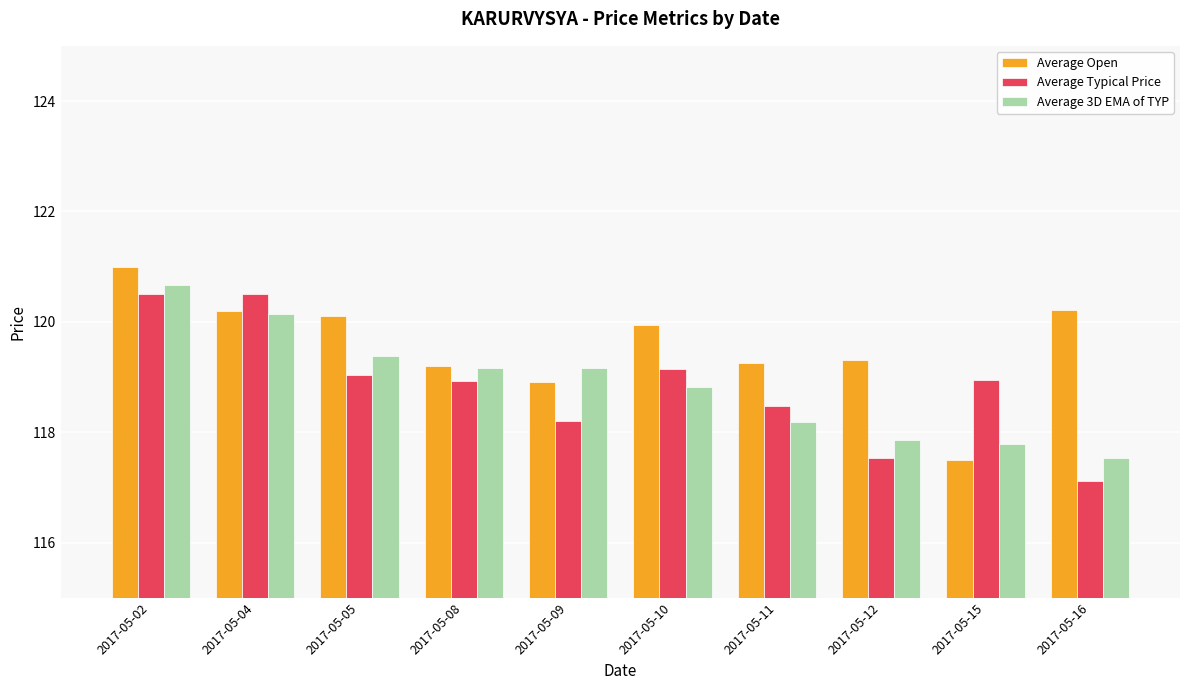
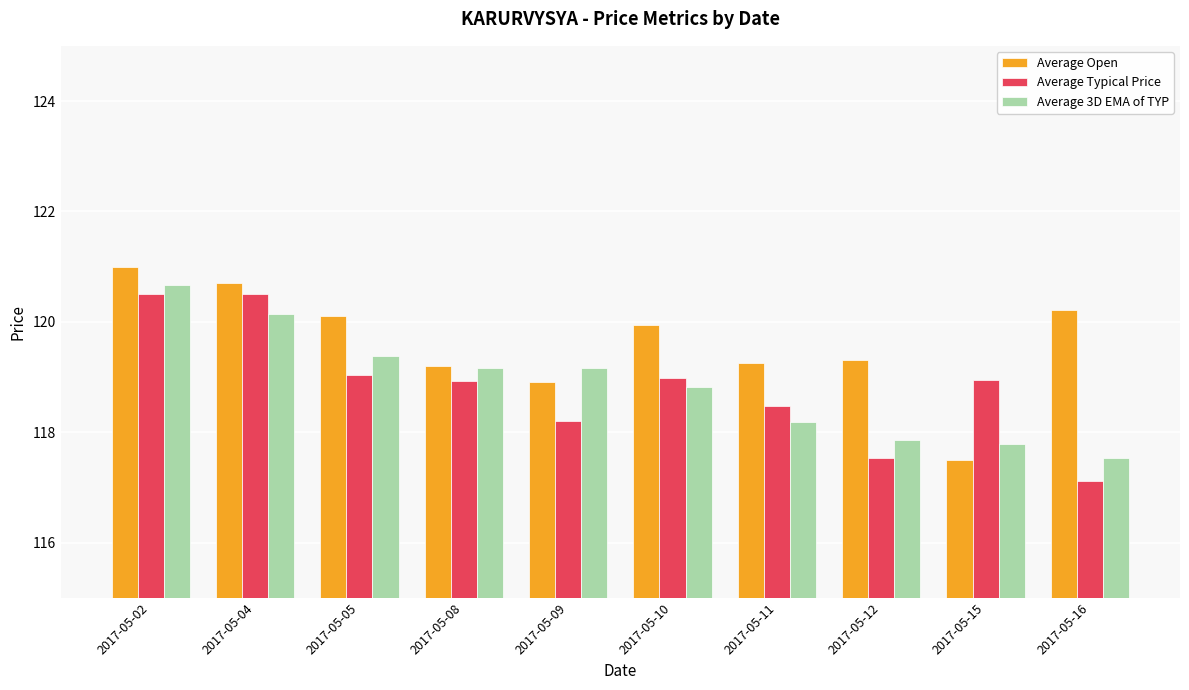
  {
    "Average Open": {
      "2017-05-02": 121.0,
-     "2017-05-04": 120.2,
+     "2017-05-04": 120.7,
      "2017-05-05": 120.1,
      "2017-05-08": 119.2,
      "2017-05-09": 118.9,
      "2017-05-10": 120.0,
      "2017-05-11": 119.3,
      "2017-05-12": 119.3,
      "2017-05-15": 117.5,
      "2017-05-16": 120.2
    },
    "Average Typical Price": {
      "2017-05-02": 120.5,
      "2017-05-04": 120.5,
      "2017-05-05": 119.0,
      "2017-05-08": 118.9,
      "2017-05-09": 118.2,
-     "2017-05-10": 119.2,
+     "2017-05-10": 119.0,
      "2017-05-11": 118.5,
      "2017-05-12": 117.5,
      "2017-05-15": 118.9,
      "2017-05-16": 117.1
    },
    "Average 3D EMA of TYP": {
      "2017-05-02": 120.7,
      "2017-05-04": 120.1,
      "2017-05-05": 119.4,
      "2017-05-08": 119.2,
      "2017-05-09": 119.2,
      "2017-05-10": 118.8,
      "2017-05-11": 118.2,
      "2017-05-12": 117.9,
      "2017-05-15": 117.8,
      "2017-05-16": 117.5
    }
  }
